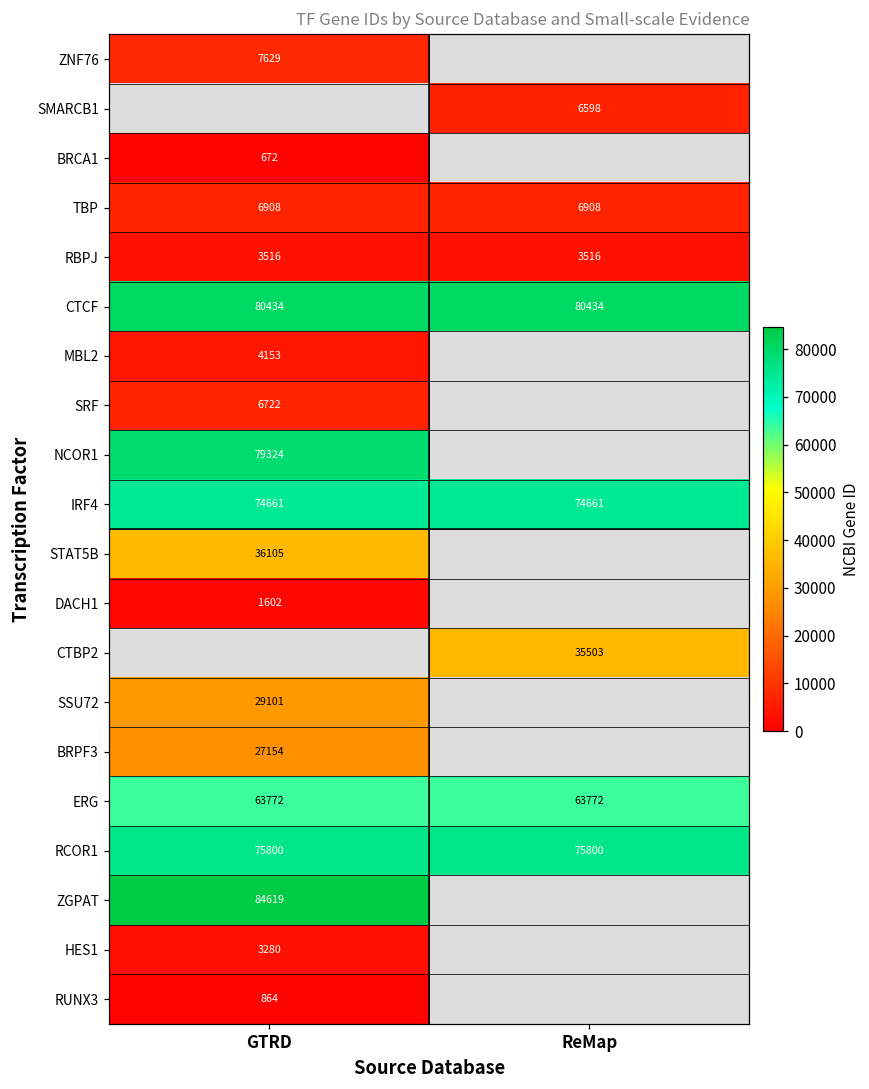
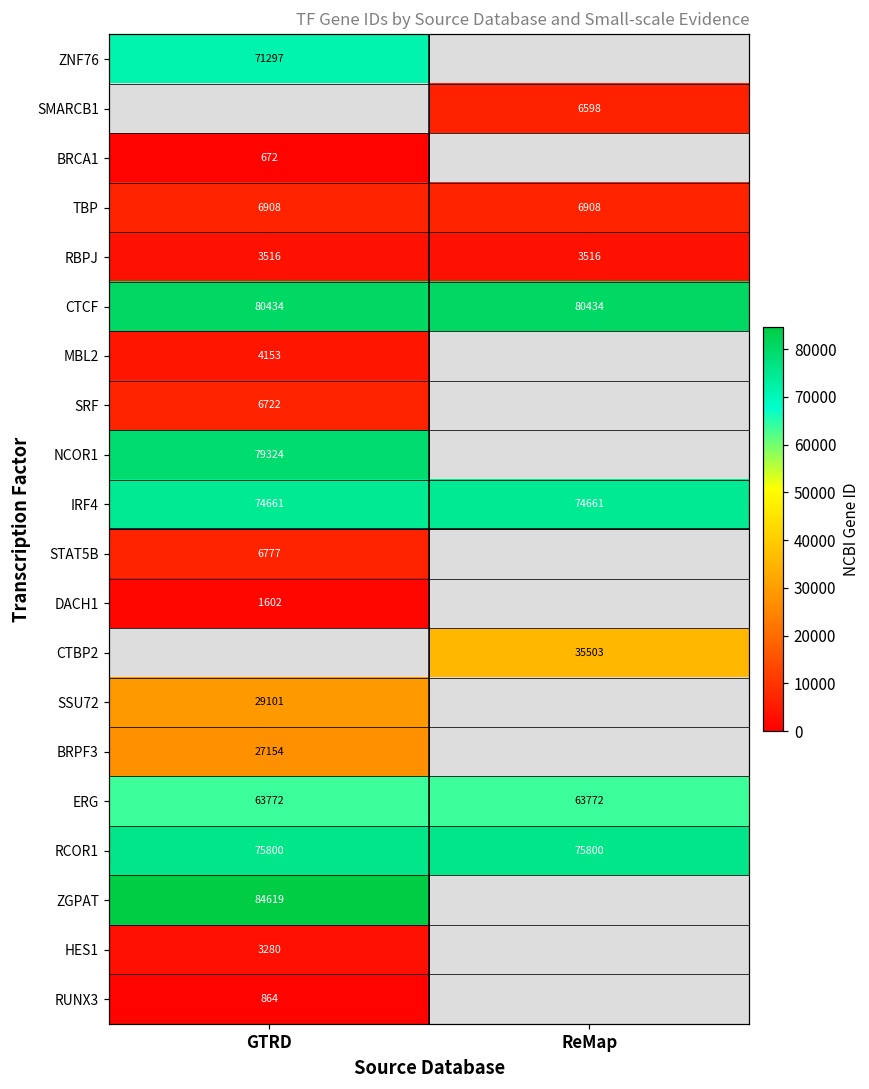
  {
    "ZNF76": {
-     "GTRD": 7629
+     "GTRD": 71297
    },
    "SMARCB1": {
      "ReMap": 6598
    },
    "BRCA1": {
      "GTRD": 672
    },
    "TBP": {
      "GTRD": 6908,
      "ReMap": 6908
    },
    "RBPJ": {
      "GTRD": 3516,
      "ReMap": 3516
    },
    "CTCF": {
      "GTRD": 80434,
      "ReMap": 80434
    },
    "MBL2": {
      "GTRD": 4153
    },
    "SRF": {
      "GTRD": 6722
    },
    "NCOR1": {
      "GTRD": 79324
    },
    "IRF4": {
      "GTRD": 74661,
      "ReMap": 74661
    },
    "STAT5B": {
-     "GTRD": 36105
+     "GTRD": 6777
    },
    "DACH1": {
      "GTRD": 1602
    },
    "CTBP2": {
      "ReMap": 35503
    },
    "SSU72": {
      "GTRD": 29101
    },
    "BRPF3": {
      "GTRD": 27154
    },
    "ERG": {
      "GTRD": 63772,
      "ReMap": 63772
    },
    "RCOR1": {
      "GTRD": 75800,
      "ReMap": 75800
    },
    "ZGPAT": {
      "GTRD": 84619
    },
    "HES1": {
      "GTRD": 3280
    },
    "RUNX3": {
      "GTRD": 864
    }
  }
